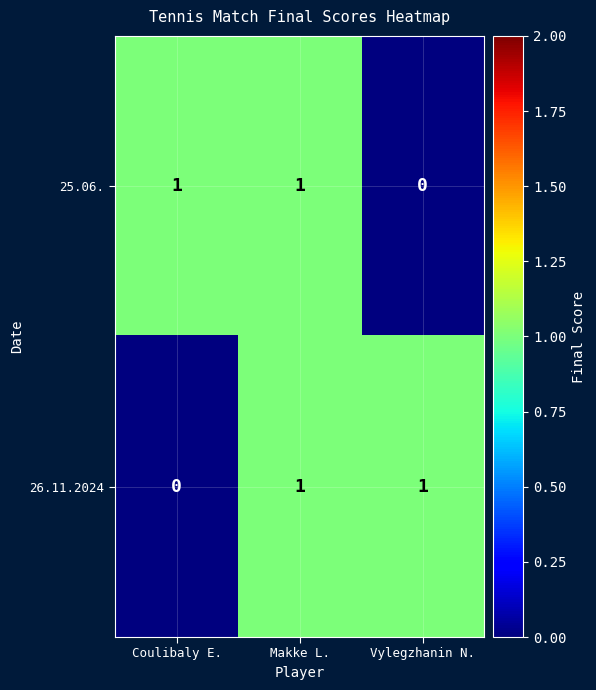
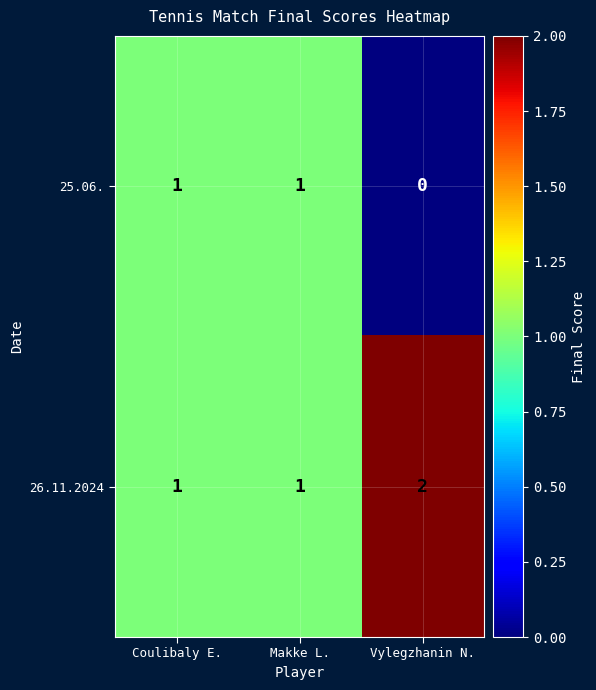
  {
    "25.06.": {
      "Coulibaly E.": 1,
      "Makke L.": 1,
      "Vylegzhanin N.": 0
    },
    "26.11.2024": {
-     "Coulibaly E.": 0,
+     "Coulibaly E.": 1,
      "Makke L.": 1,
-     "Vylegzhanin N.": 1
+     "Vylegzhanin N.": 2
    }
  }
